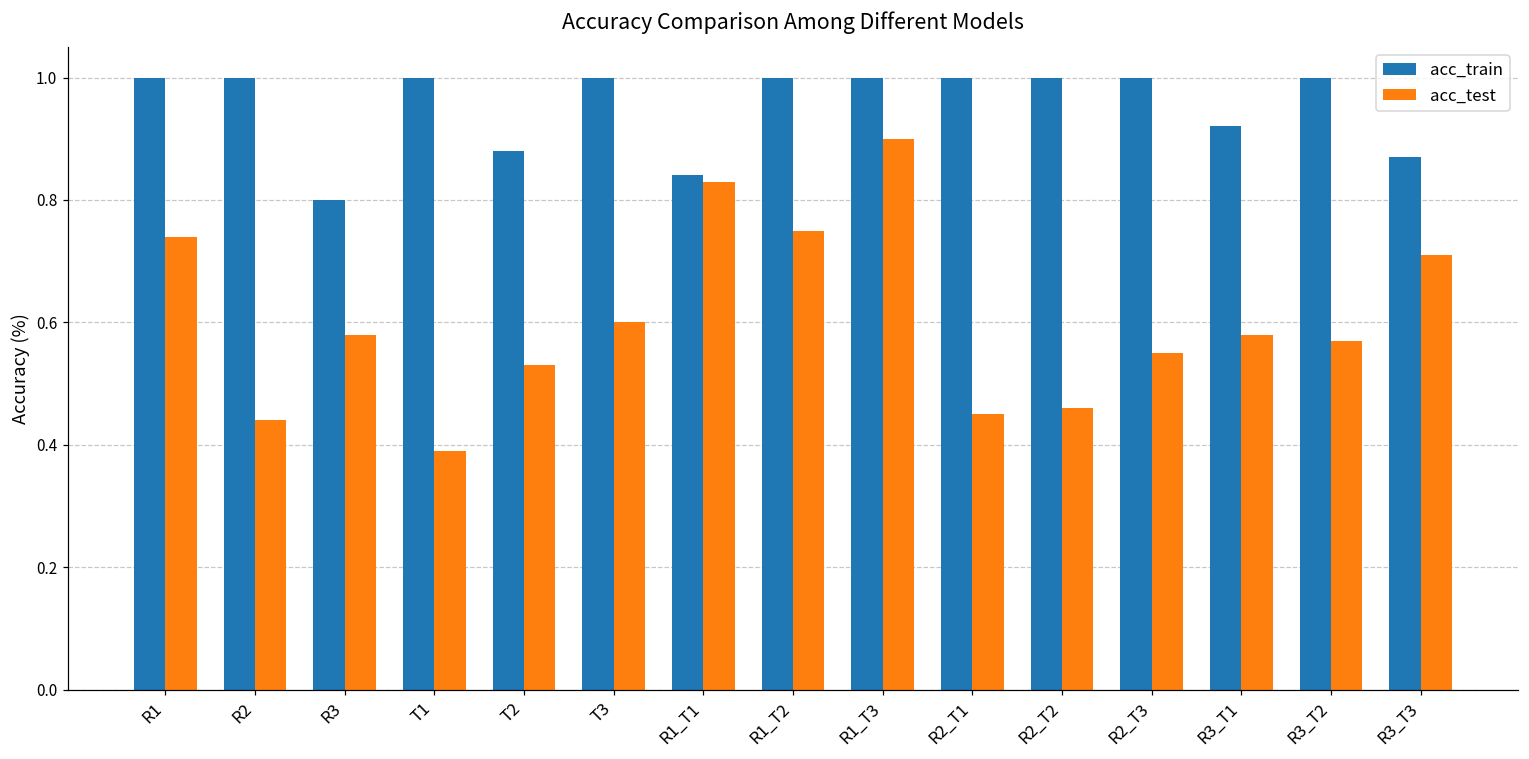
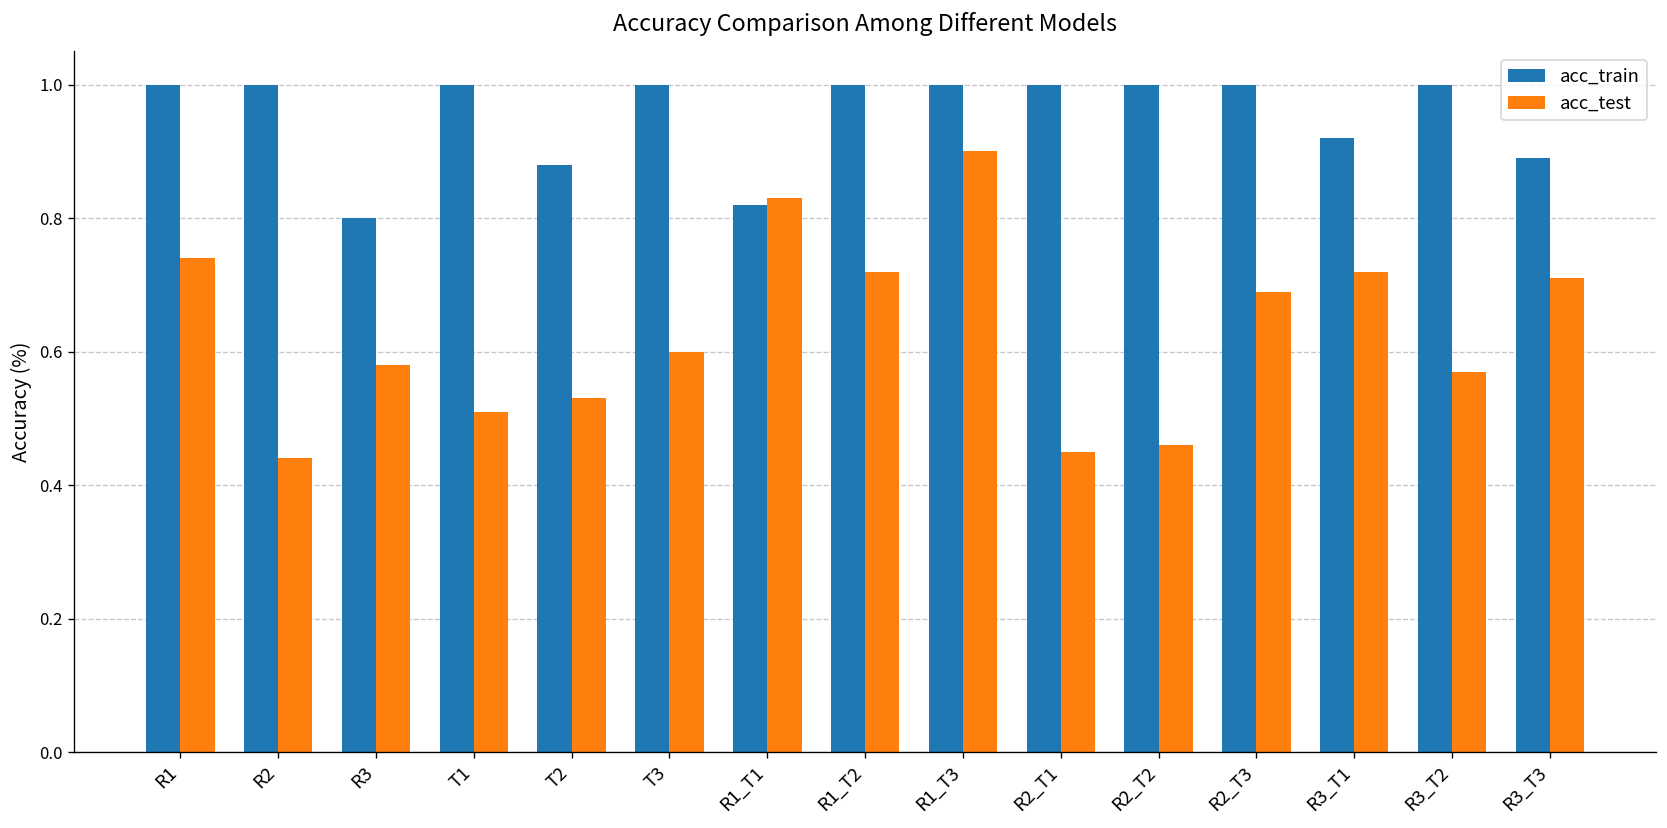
  {
    "acc_train": {
      "R1": 1.00,
      "R2": 1.00,
      "R3": 0.80,
      "T1": 1.00,
      "T2": 0.88,
      "T3": 1.00,
-     "R1_T1": 0.84,
+     "R1_T1": 0.82,
      "R1_T2": 1.00,
      "R1_T3": 1.00,
      "R2_T1": 1.00,
      "R2_T2": 1.00,
      "R2_T3": 1.00,
      "R3_T1": 0.92,
      "R3_T2": 1.00,
-     "R3_T3": 0.87
+     "R3_T3": 0.89
    },
    "acc_test": {
      "R1": 0.74,
      "R2": 0.44,
      "R3": 0.58,
-     "T1": 0.39,
+     "T1": 0.51,
      "T2": 0.53,
      "T3": 0.60,
      "R1_T1": 0.83,
-     "R1_T2": 0.75,
+     "R1_T2": 0.72,
      "R1_T3": 0.90,
      "R2_T1": 0.45,
      "R2_T2": 0.46,
-     "R2_T3": 0.55,
-     "R3_T1": 0.58,
+     "R2_T3": 0.69,
+     "R3_T1": 0.72,
      "R3_T2": 0.57,
      "R3_T3": 0.71
    }
  }
